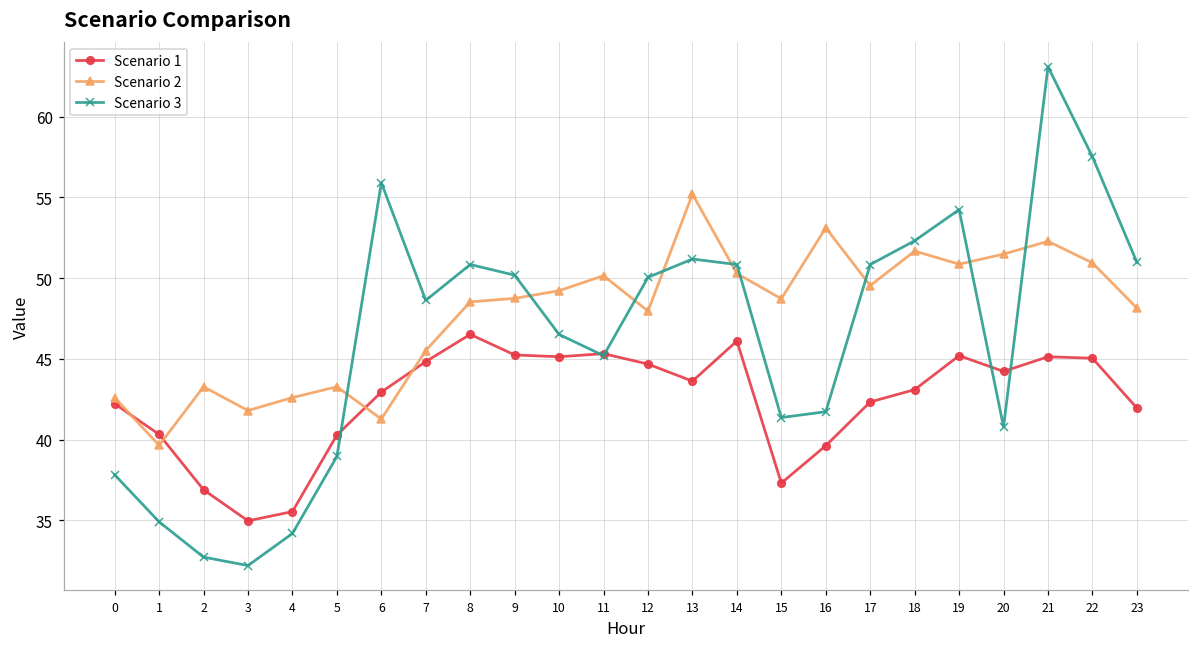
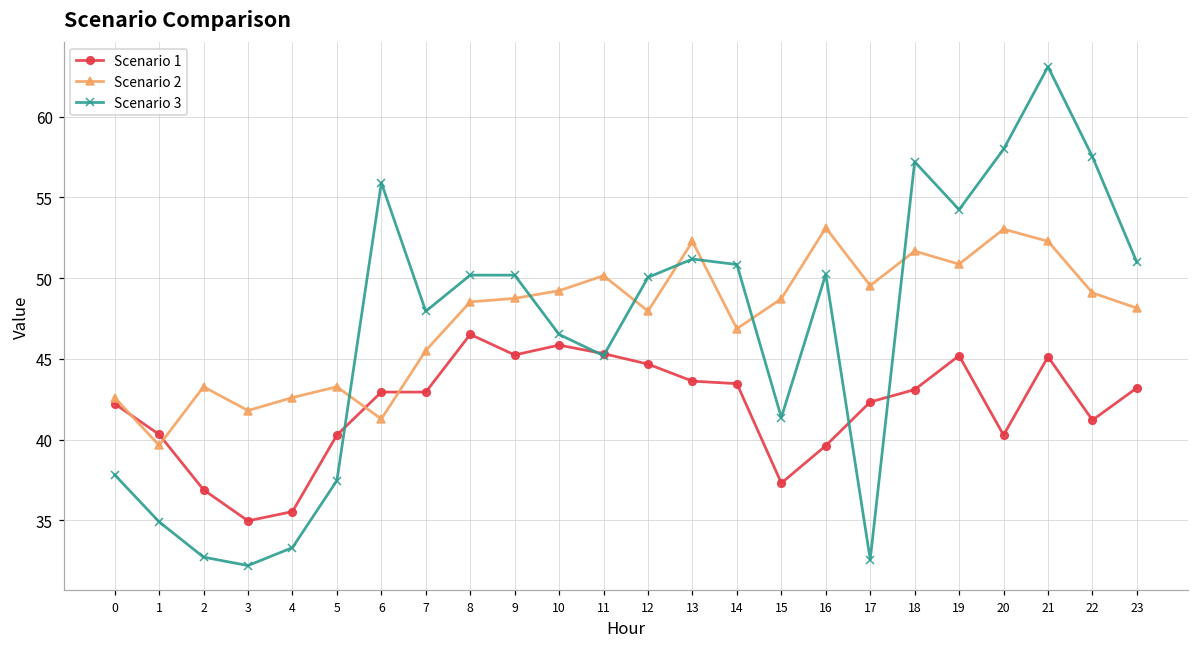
  {
    "Scenario 1": {
      "0": 42.2,
      "1": 40.3,
      "2": 36.9,
      "3": 35.0,
      "4": 35.5,
      "5": 40.3,
      "6": 42.9,
-     "7": 44.8,
+     "7": 42.9,
      "8": 46.5,
      "9": 45.2,
-     "10": 45.1,
+     "10": 45.9,
      "12": 44.7,
      "13": 43.6,
-     "14": 46.1,
+     "14": 43.5,
      "15": 37.3,
      "16": 39.6,
      "17": 42.3,
      "18": 43.1,
      "19": 45.2,
-     "20": 44.2,
+     "20": 40.3,
      "21": 45.1,
-     "22": 45.0,
-     "23": 42.0
+     "22": 41.2,
+     "23": 43.2
    },
    "Scenario 2": {
      "0": 42.6,
      "1": 39.6,
      "2": 43.3,
      "3": 41.8,
      "4": 42.6,
      "5": 43.3,
      "6": 41.3,
      "7": 45.5,
      "8": 48.5,
      "9": 48.7,
      "10": 49.2,
      "11": 50.1,
      "12": 48.0,
-     "13": 55.2,
-     "14": 50.3,
+     "13": 52.3,
+     "14": 46.9,
      "15": 48.7,
      "16": 53.1,
      "17": 49.5,
      "18": 51.7,
      "19": 50.9,
-     "20": 51.5,
+     "20": 53.0,
      "21": 52.3,
-     "22": 50.9,
+     "22": 49.1,
      "23": 48.1
    },
    "Scenario 3": {
      "0": 37.8,
      "1": 34.9,
      "2": 32.7,
      "3": 32.2,
-     "4": 34.2,
-     "5": 39.0,
+     "4": 33.3,
+     "5": 37.5,
      "6": 55.9,
-     "7": 48.6,
-     "8": 50.8,
+     "7": 47.9,
+     "8": 50.2,
      "9": 50.2,
      "10": 46.5,
      "12": 50.0,
      "13": 51.2,
      "14": 50.8,
      "15": 41.4,
-     "16": 41.7,
-     "17": 50.8,
-     "18": 52.3,
+     "16": 50.2,
+     "17": 32.6,
+     "18": 57.2,
      "19": 54.2,
-     "20": 40.8,
+     "20": 58.0,
      "21": 63.1,
      "22": 57.5,
      "23": 51.0
    }
  }
